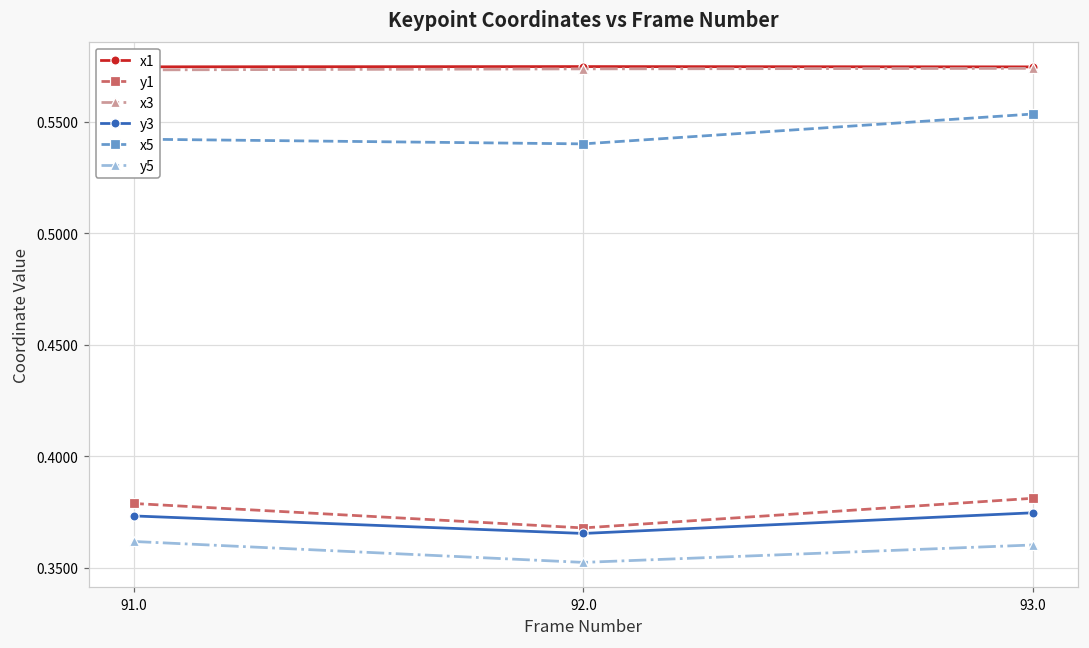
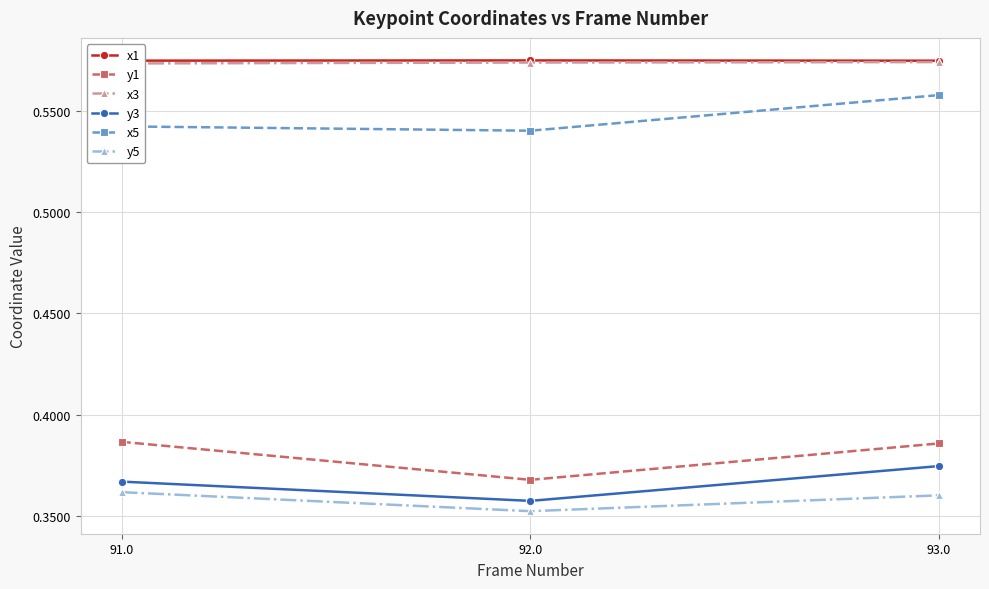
  {
    "y1": {
-     "91.0": 0.379,
+     "91.0": 0.387,
      "92.0": 0.368,
-     "93.0": 0.381
+     "93.0": 0.386
    },
    "y3": {
-     "91.0": 0.373,
-     "92.0": 0.365,
+     "91.0": 0.367,
+     "92.0": 0.358,
      "93.0": 0.375
    },
    "x5": {
      "92.0": 0.540,
-     "93.0": 0.554
+     "93.0": 0.558
    },
    "y5": {
      "91.0": 0.362,
      "92.0": 0.352,
      "93.0": 0.360
    }
  }
